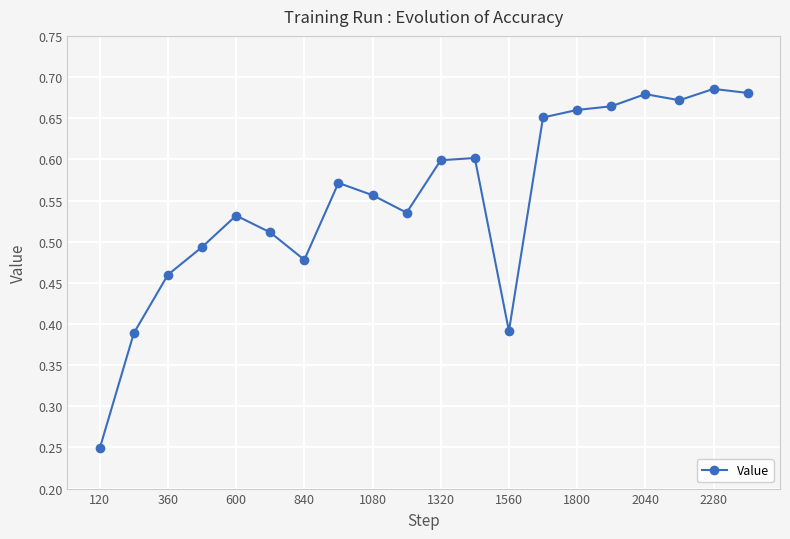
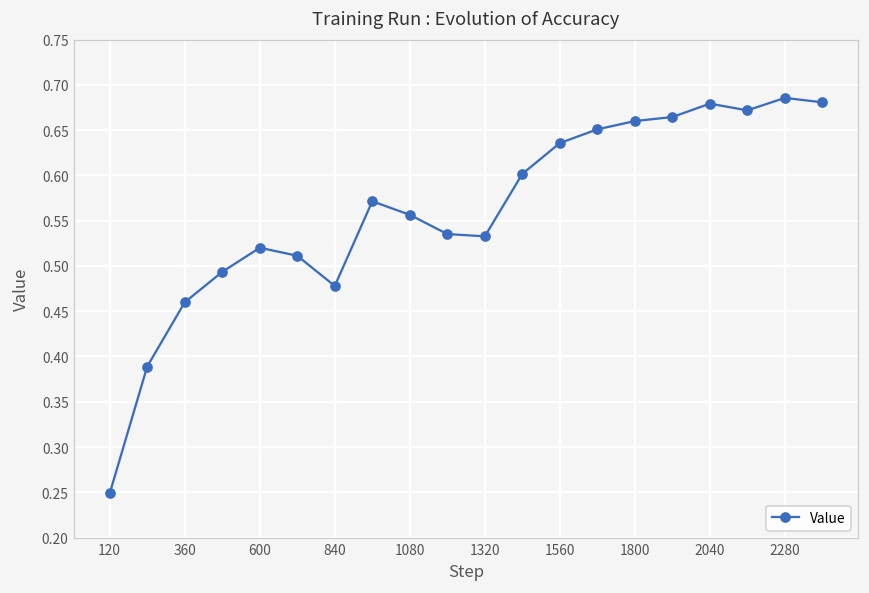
  {
    "120": 0.25,
    "360": 0.46,
-   "600": 0.53,
+   "600": 0.52,
    "840": 0.48,
    "1080": 0.56,
-   "1320": 0.60,
-   "1560": 0.39,
+   "1320": 0.53,
+   "1560": 0.64,
    "1800": 0.66,
    "2040": 0.68,
    "2280": 0.69
  }
